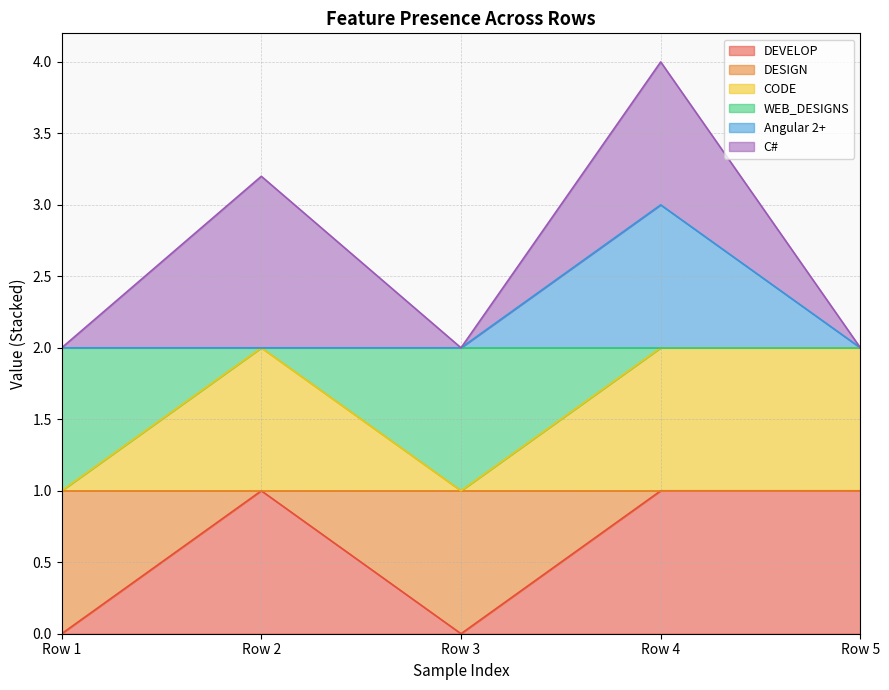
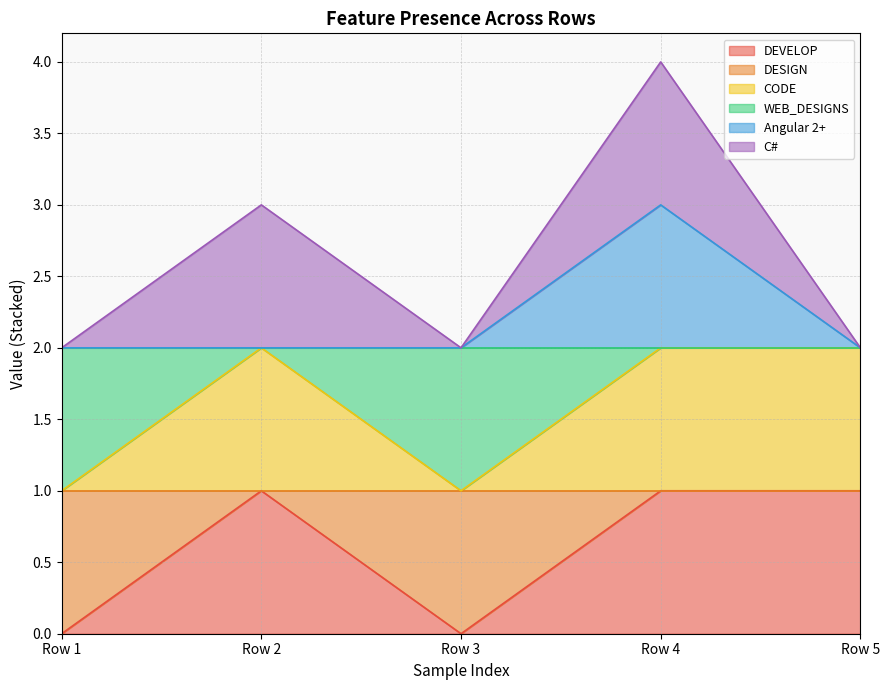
  {
    "Angular 2+": {
      "Row 4": 1.0
    },
    "C#": {
-     "Row 2": 1.2,
+     "Row 2": 1.0,
      "Row 4": 1.0
    }
  }
